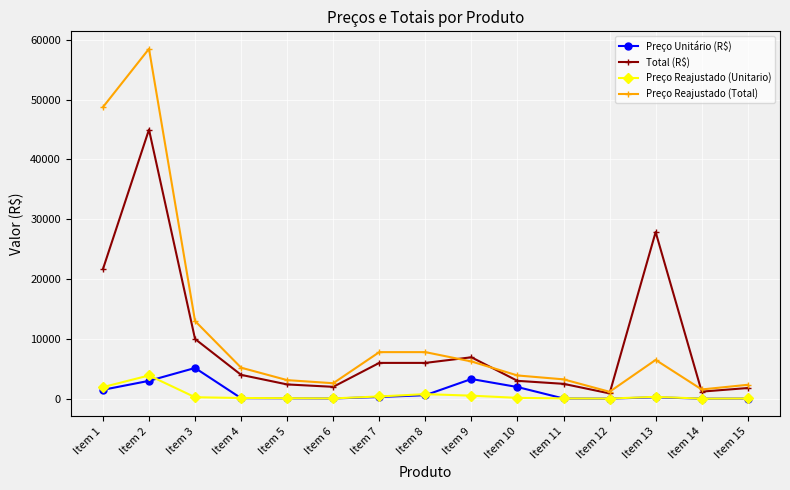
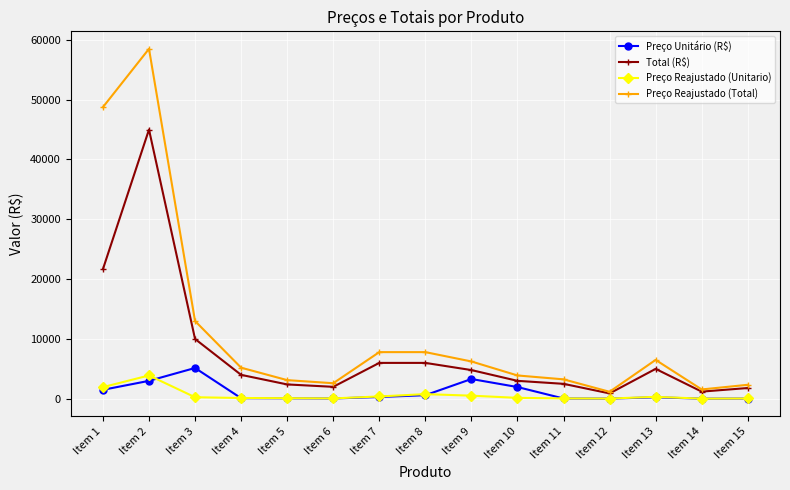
  {
    "Preço Unitário (R$)": {
      "Item 1": 2000,
      "Item 2": 3000,
      "Item 3": 5000,
      "Item 9": 3000,
      "Item 10": 2000
    },
    "Total (R$)": {
      "Item 1": 22000,
      "Item 2": 45000,
      "Item 3": 10000,
      "Item 4": 4000,
      "Item 5": 2000,
      "Item 6": 2000,
      "Item 7": 6000,
      "Item 8": 6000,
-     "Item 9": 7000,
+     "Item 9": 5000,
      "Item 10": 3000,
      "Item 11": 3000,
-     "Item 13": 28000,
+     "Item 13": 5000,
      "Item 15": 2000
    },
    "Preço Reajustado (Unitario)": {
      "Item 1": 2000,
      "Item 2": 4000,
      "Item 3": 0,
      "Item 9": 1000,
      "Item 10": 0
    },
    "Preço Reajustado (Total)": {
      "Item 1": 49000,
      "Item 2": 59000,
      "Item 3": 13000,
      "Item 4": 5000,
      "Item 5": 3000,
      "Item 6": 3000,
      "Item 7": 8000,
      "Item 8": 8000,
      "Item 9": 6000,
      "Item 10": 4000,
      "Item 11": 3000,
      "Item 13": 7000,
      "Item 15": 2000
    }
  }
